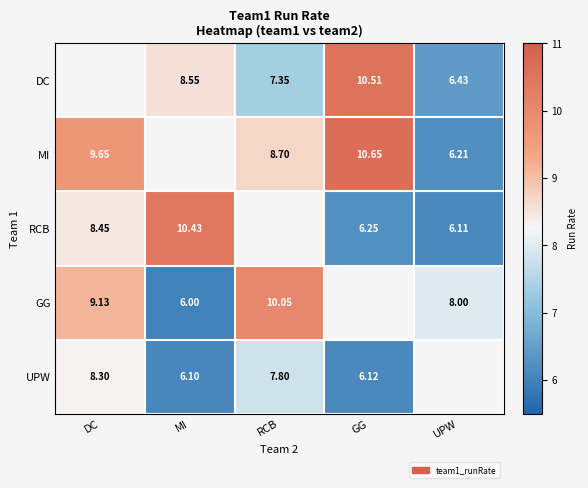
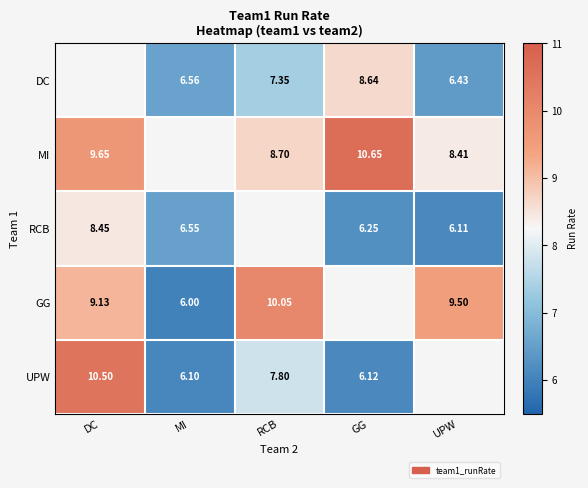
  {
    "DC": {
-     "MI": 8.55,
+     "MI": 6.56,
      "RCB": 7.35,
-     "GG": 10.51,
+     "GG": 8.64,
      "UPW": 6.43
    },
    "MI": {
      "DC": 9.65,
      "RCB": 8.70,
      "GG": 10.65,
-     "UPW": 6.21
+     "UPW": 8.41
    },
    "RCB": {
      "DC": 8.45,
-     "MI": 10.43,
+     "MI": 6.55,
      "GG": 6.25,
      "UPW": 6.11
    },
    "GG": {
      "DC": 9.13,
      "MI": 6.00,
      "RCB": 10.05,
-     "UPW": 8.00
+     "UPW": 9.50
    },
    "UPW": {
-     "DC": 8.30,
+     "DC": 10.50,
      "MI": 6.10,
      "RCB": 7.80,
      "GG": 6.12
    }
  }
